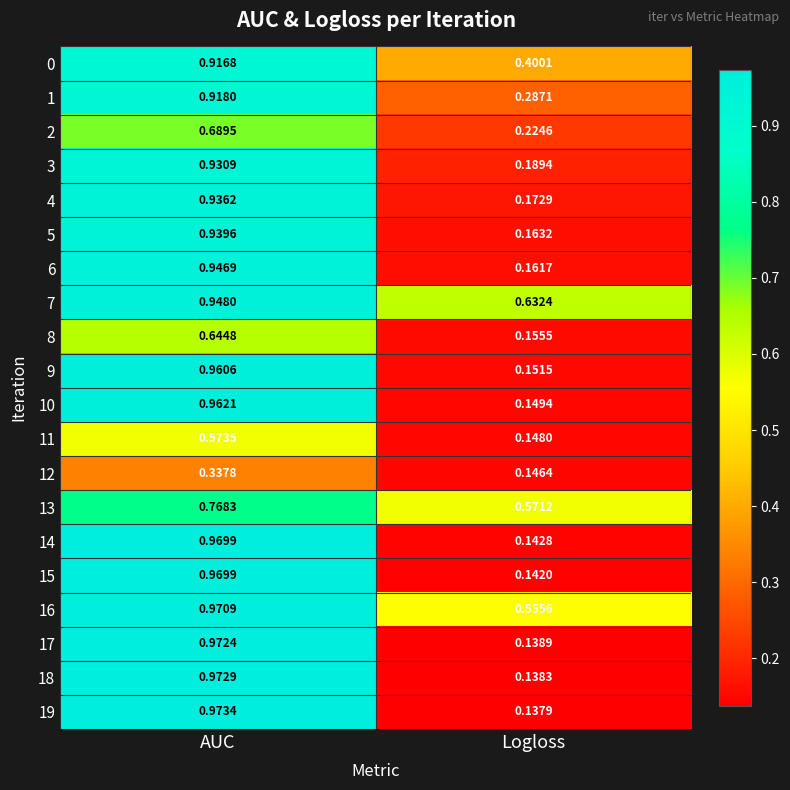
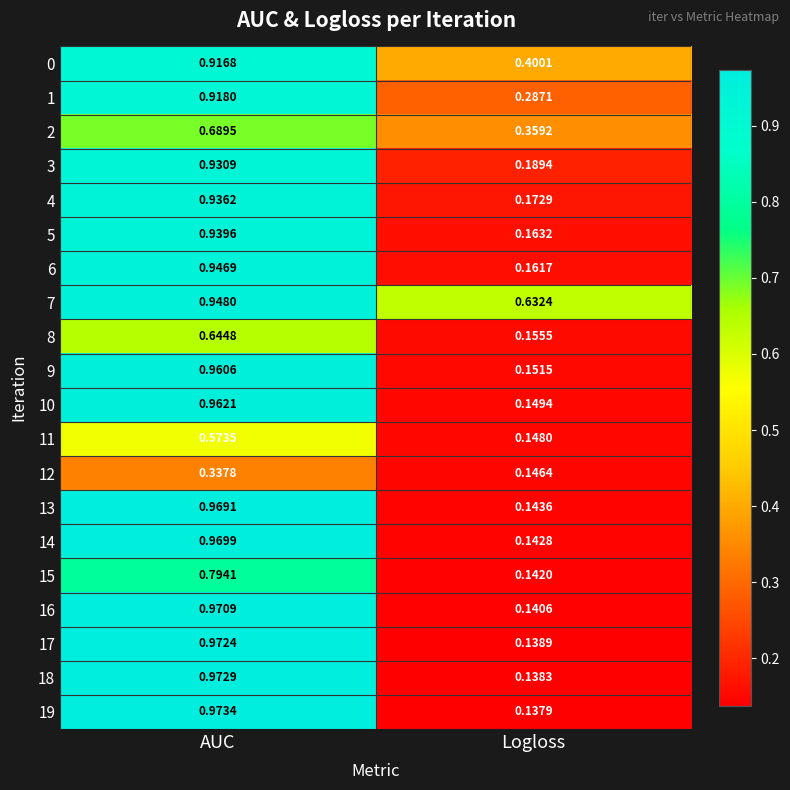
  {
    "0": {
      "AUC": 0.9168,
      "Logloss": 0.4001
    },
    "1": {
      "AUC": 0.9180,
      "Logloss": 0.2871
    },
    "2": {
      "AUC": 0.6895,
-     "Logloss": 0.2246
+     "Logloss": 0.3592
    },
    "3": {
      "AUC": 0.9309,
      "Logloss": 0.1894
    },
    "4": {
      "AUC": 0.9362,
      "Logloss": 0.1729
    },
    "5": {
      "AUC": 0.9396,
      "Logloss": 0.1632
    },
    "6": {
      "AUC": 0.9469,
      "Logloss": 0.1617
    },
    "7": {
      "AUC": 0.9480,
      "Logloss": 0.6324
    },
    "8": {
      "AUC": 0.6448,
      "Logloss": 0.1555
    },
    "9": {
      "AUC": 0.9606,
      "Logloss": 0.1515
    },
    "10": {
      "AUC": 0.9621,
      "Logloss": 0.1494
    },
    "11": {
      "AUC": 0.5735,
      "Logloss": 0.1480
    },
    "12": {
      "AUC": 0.3378,
      "Logloss": 0.1464
    },
    "13": {
-     "AUC": 0.7683,
-     "Logloss": 0.5712
+     "AUC": 0.9691,
+     "Logloss": 0.1436
    },
    "14": {
      "AUC": 0.9699,
      "Logloss": 0.1428
    },
    "15": {
-     "AUC": 0.9699,
+     "AUC": 0.7941,
      "Logloss": 0.1420
    },
    "16": {
      "AUC": 0.9709,
-     "Logloss": 0.5556
+     "Logloss": 0.1406
    },
    "17": {
      "AUC": 0.9724,
      "Logloss": 0.1389
    },
    "18": {
      "AUC": 0.9729,
      "Logloss": 0.1383
    },
    "19": {
      "AUC": 0.9734,
      "Logloss": 0.1379
    }
  }
